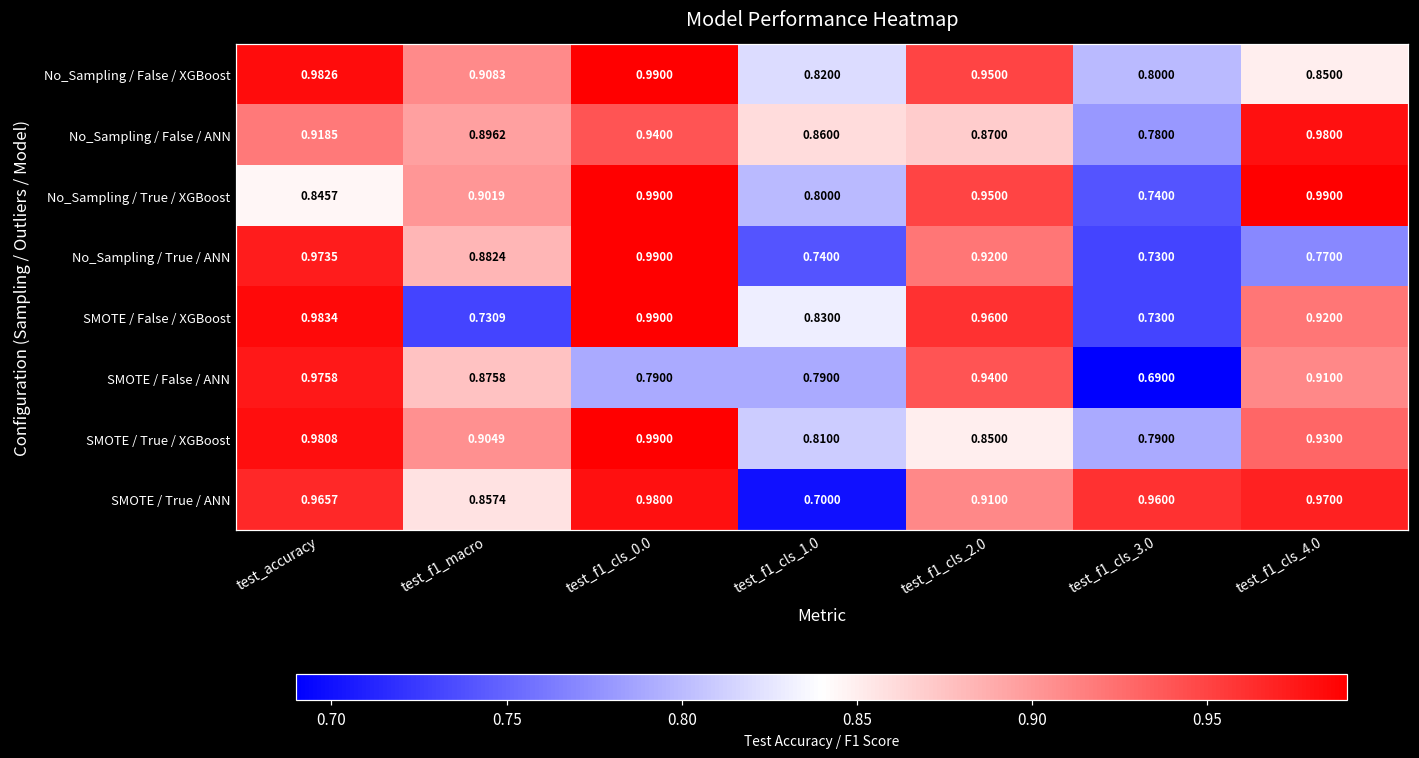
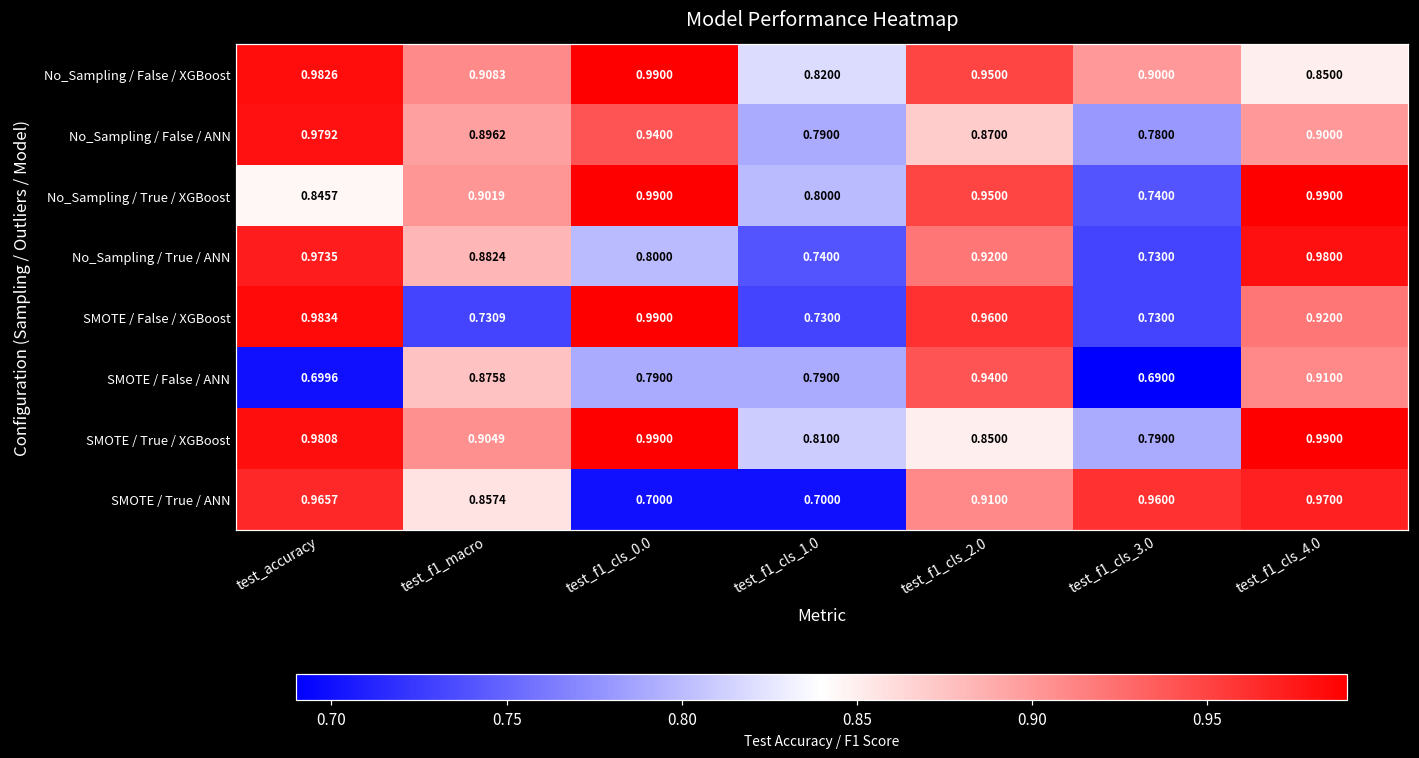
  {
    "No_Sampling / False / XGBoost": {
      "test_accuracy": 0.9826,
      "test_f1_macro": 0.9083,
      "test_f1_cls_0.0": 0.9900,
      "test_f1_cls_1.0": 0.8200,
      "test_f1_cls_2.0": 0.9500,
-     "test_f1_cls_3.0": 0.8000,
+     "test_f1_cls_3.0": 0.9000,
      "test_f1_cls_4.0": 0.8500
    },
    "No_Sampling / False / ANN": {
-     "test_accuracy": 0.9185,
+     "test_accuracy": 0.9792,
      "test_f1_macro": 0.8962,
      "test_f1_cls_0.0": 0.9400,
-     "test_f1_cls_1.0": 0.8600,
+     "test_f1_cls_1.0": 0.7900,
      "test_f1_cls_2.0": 0.8700,
      "test_f1_cls_3.0": 0.7800,
-     "test_f1_cls_4.0": 0.9800
+     "test_f1_cls_4.0": 0.9000
    },
    "No_Sampling / True / XGBoost": {
      "test_accuracy": 0.8457,
      "test_f1_macro": 0.9019,
      "test_f1_cls_0.0": 0.9900,
      "test_f1_cls_1.0": 0.8000,
      "test_f1_cls_2.0": 0.9500,
      "test_f1_cls_3.0": 0.7400,
      "test_f1_cls_4.0": 0.9900
    },
    "No_Sampling / True / ANN": {
      "test_accuracy": 0.9735,
      "test_f1_macro": 0.8824,
-     "test_f1_cls_0.0": 0.9900,
+     "test_f1_cls_0.0": 0.8000,
      "test_f1_cls_1.0": 0.7400,
      "test_f1_cls_2.0": 0.9200,
      "test_f1_cls_3.0": 0.7300,
-     "test_f1_cls_4.0": 0.7700
+     "test_f1_cls_4.0": 0.9800
    },
    "SMOTE / False / XGBoost": {
      "test_accuracy": 0.9834,
      "test_f1_macro": 0.7309,
      "test_f1_cls_0.0": 0.9900,
-     "test_f1_cls_1.0": 0.8300,
+     "test_f1_cls_1.0": 0.7300,
      "test_f1_cls_2.0": 0.9600,
      "test_f1_cls_3.0": 0.7300,
      "test_f1_cls_4.0": 0.9200
    },
    "SMOTE / False / ANN": {
-     "test_accuracy": 0.9758,
+     "test_accuracy": 0.6996,
      "test_f1_macro": 0.8758,
      "test_f1_cls_0.0": 0.7900,
      "test_f1_cls_1.0": 0.7900,
      "test_f1_cls_2.0": 0.9400,
      "test_f1_cls_3.0": 0.6900,
      "test_f1_cls_4.0": 0.9100
    },
    "SMOTE / True / XGBoost": {
      "test_accuracy": 0.9808,
      "test_f1_macro": 0.9049,
      "test_f1_cls_0.0": 0.9900,
      "test_f1_cls_1.0": 0.8100,
      "test_f1_cls_2.0": 0.8500,
      "test_f1_cls_3.0": 0.7900,
-     "test_f1_cls_4.0": 0.9300
+     "test_f1_cls_4.0": 0.9900
    },
    "SMOTE / True / ANN": {
      "test_accuracy": 0.9657,
      "test_f1_macro": 0.8574,
-     "test_f1_cls_0.0": 0.9800,
+     "test_f1_cls_0.0": 0.7000,
      "test_f1_cls_1.0": 0.7000,
      "test_f1_cls_2.0": 0.9100,
      "test_f1_cls_3.0": 0.9600,
      "test_f1_cls_4.0": 0.9700
    }
  }
